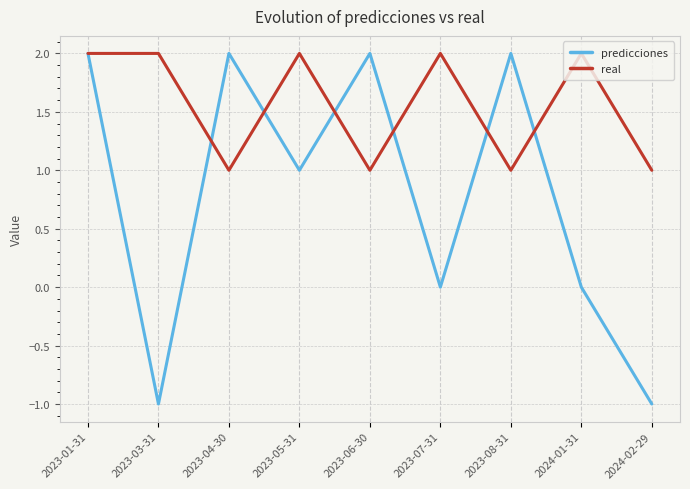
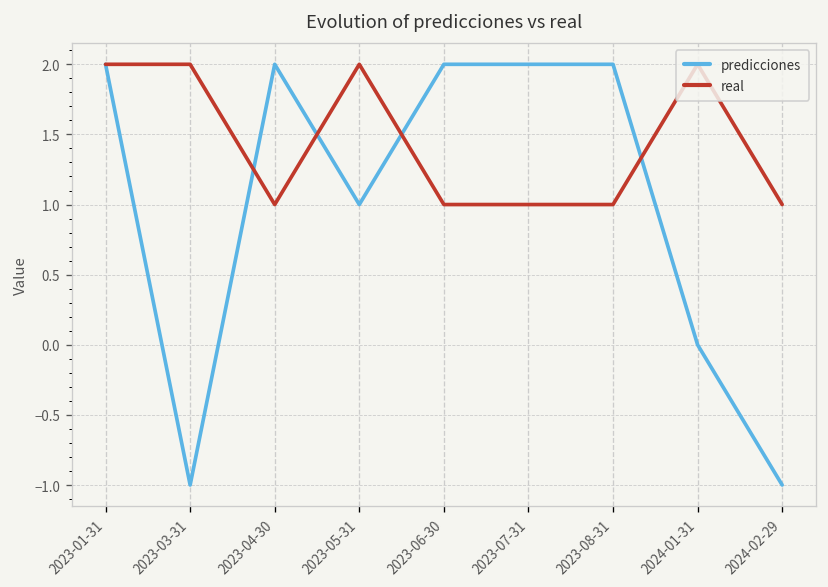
  {
    "predicciones": {
      "2023-03-31": -1,
      "2023-04-30": 2,
      "2023-05-31": 1,
      "2023-06-30": 2,
-     "2023-07-31": 0,
+     "2023-07-31": 2,
      "2023-08-31": 2,
      "2024-01-31": 0,
      "2024-02-29": -1
    },
    "real": {
      "2023-03-31": 2,
      "2023-04-30": 1,
      "2023-05-31": 2,
      "2023-06-30": 1,
-     "2023-07-31": 2,
+     "2023-07-31": 1,
      "2023-08-31": 1,
      "2024-02-29": 1
    }
  }
